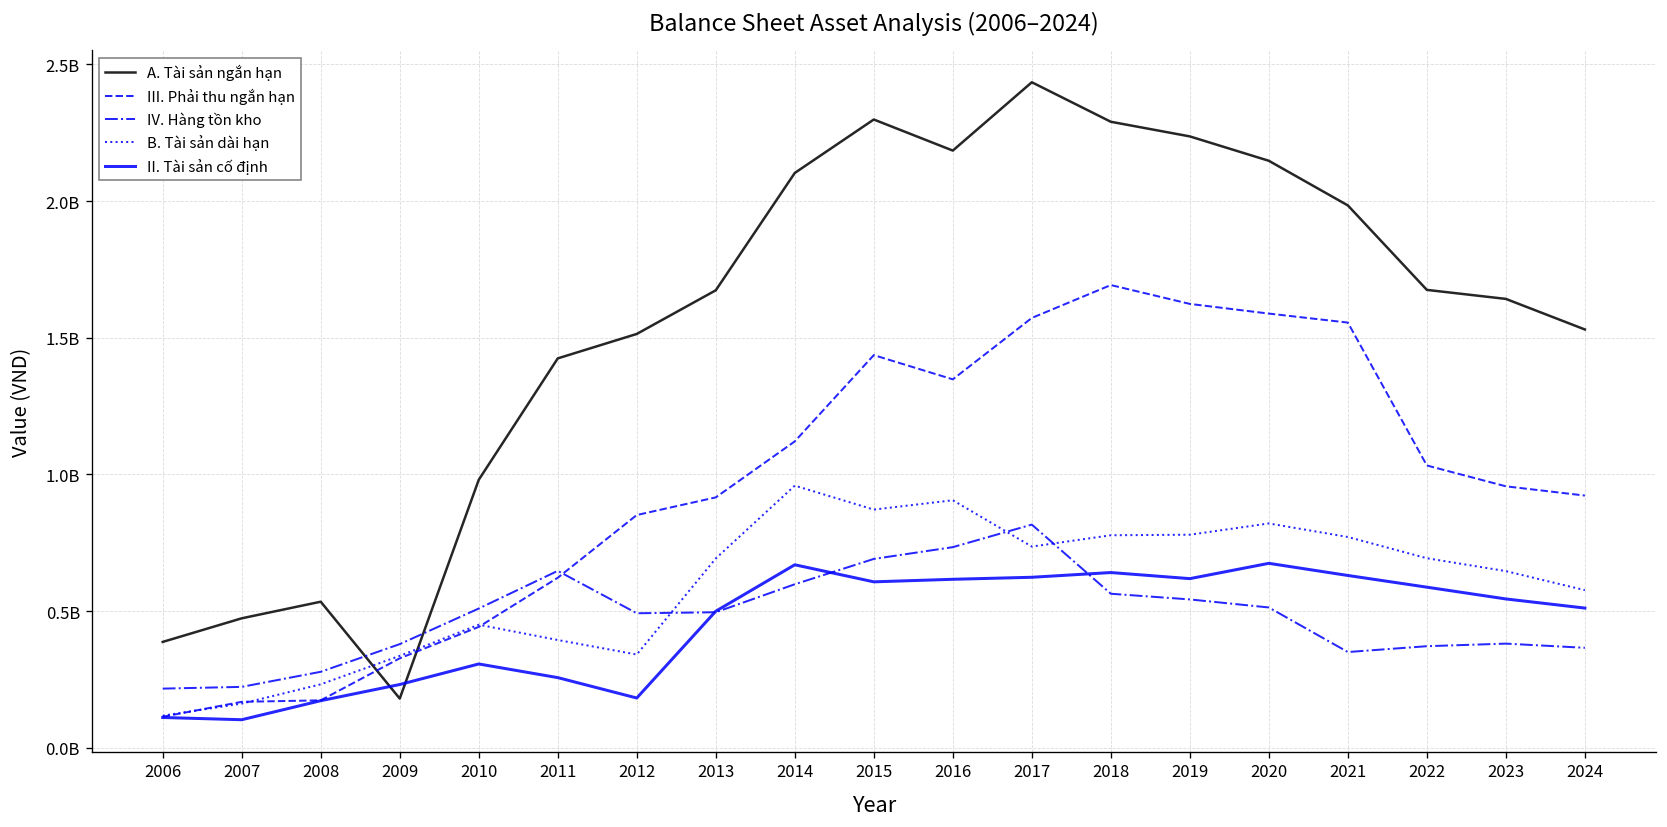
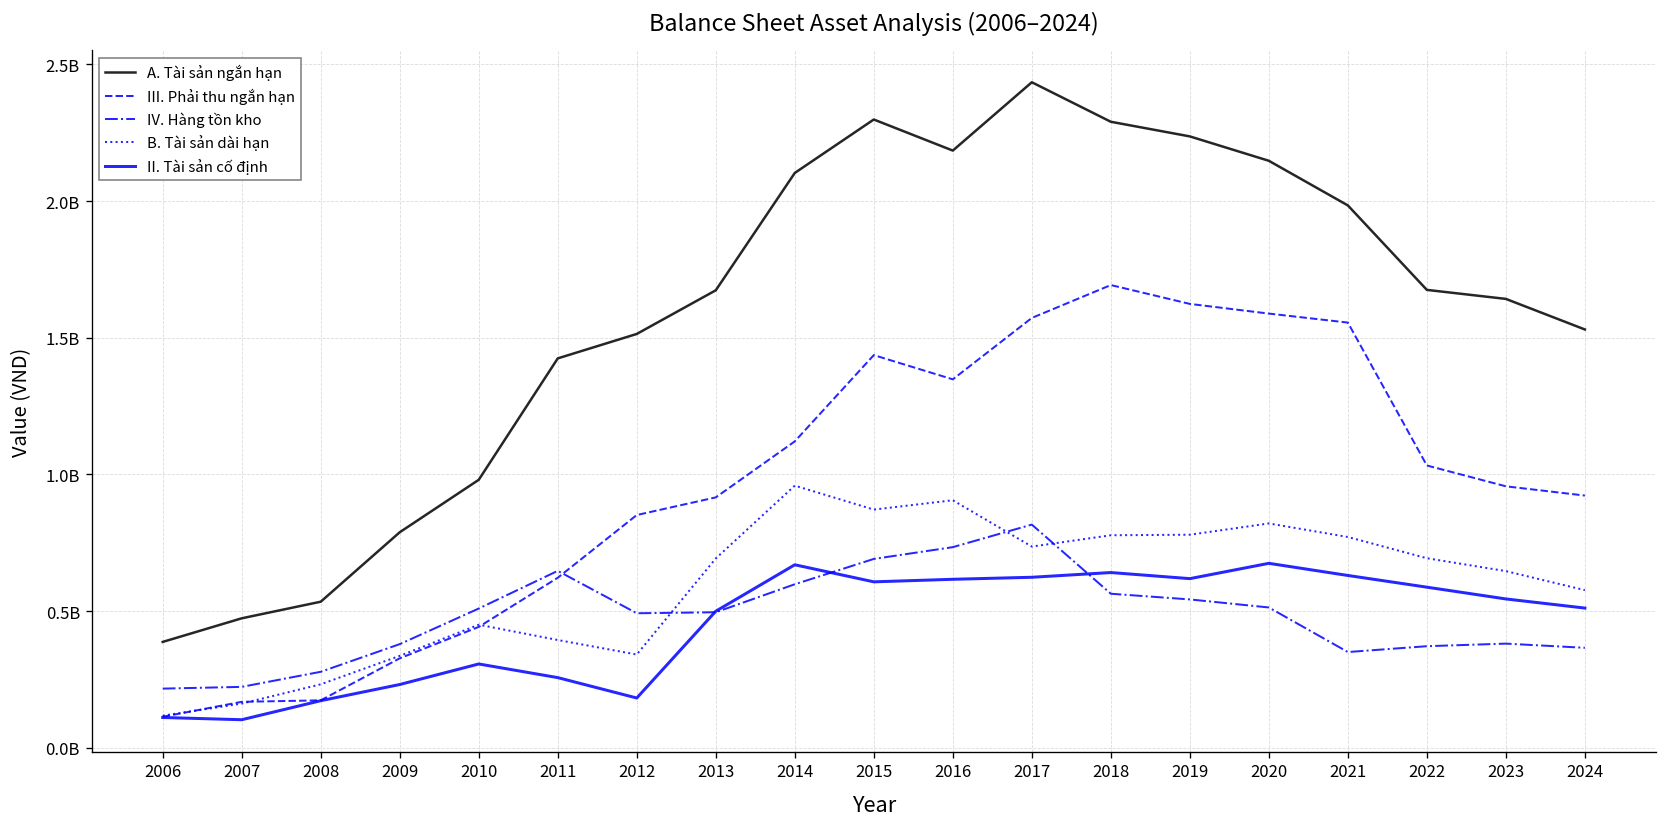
  {
    "A. Tài sản ngắn hạn": {
      "2006": 390000000,
      "2007": 470000000,
      "2008": 530000000,
-     "2009": 180000000,
+     "2009": 790000000,
      "2010": 980000000,
      "2011": 1420000000,
      "2012": 1510000000,
      "2013": 1670000000,
      "2014": 2100000000,
      "2015": 2300000000,
      "2016": 2180000000,
      "2017": 2430000000,
      "2018": 2290000000,
      "2019": 2240000000,
      "2020": 2150000000,
      "2021": 1980000000,
      "2022": 1680000000,
      "2023": 1640000000,
      "2024": 1530000000
    }
  }
